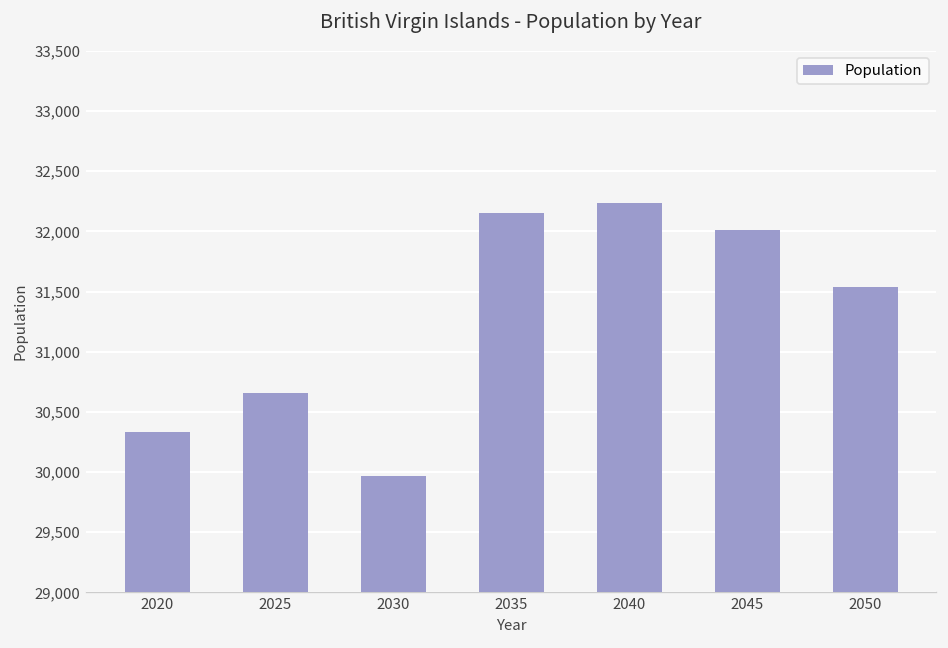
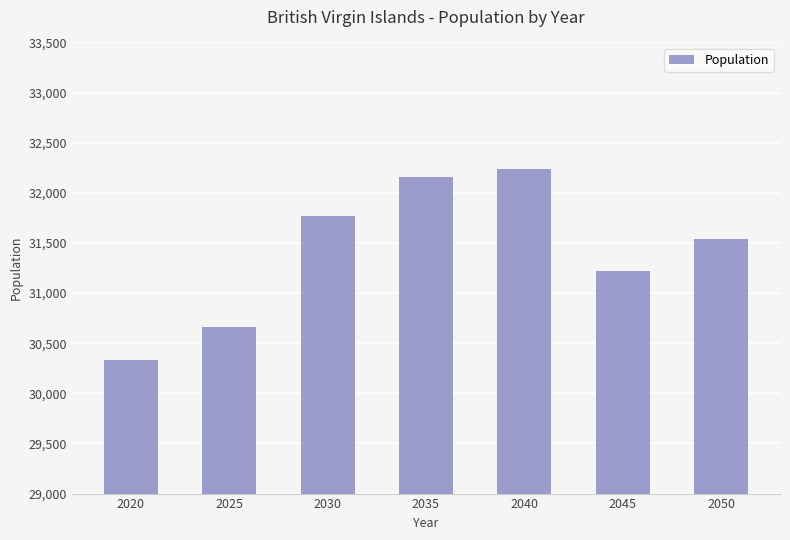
  {
    "2020": "30,330",
    "2025": "30,660",
-   "2030": "29,970",
+   "2030": "31,760",
    "2035": "32,160",
    "2040": "32,240",
-   "2045": "32,010",
+   "2045": "31,220",
    "2050": "31,540"
  }
